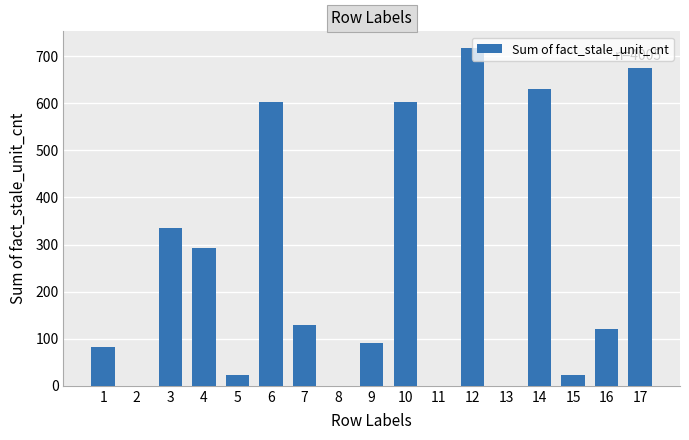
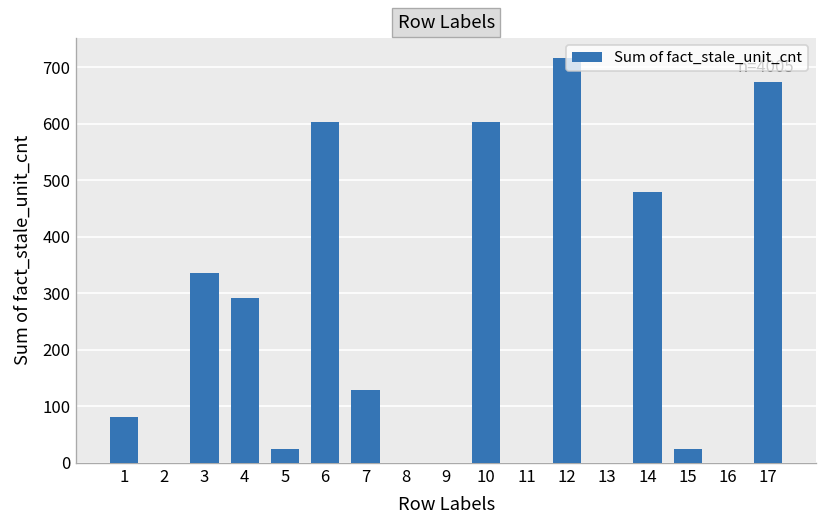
  {
    "1": 80,
    "2": 0,
    "3": 340,
    "4": 290,
    "5": 20,
    "6": 600,
    "7": 130,
    "8": 0,
-   "9": 90,
+   "9": 0,
    "10": 600,
    "11": 0,
    "13": 0,
-   "14": 630,
+   "14": 480,
    "15": 20,
-   "16": 120
+   "16": 0
  }
